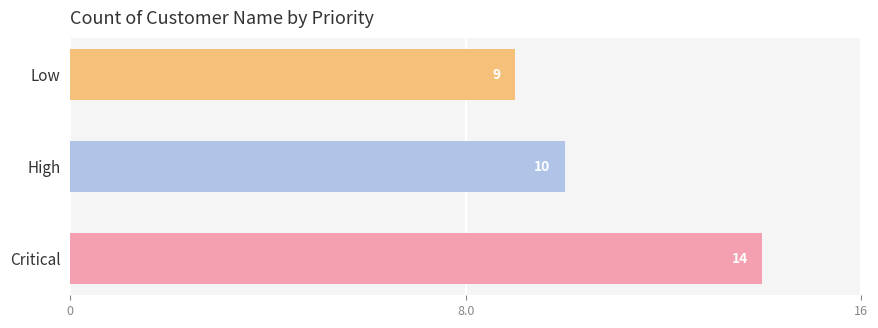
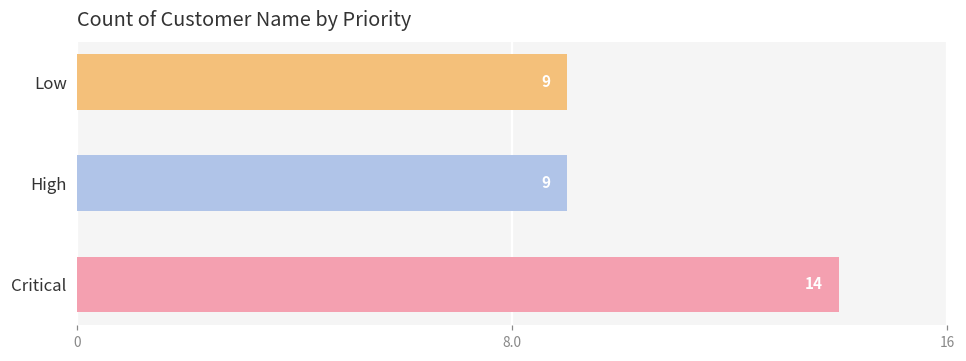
  {
    "Low": 9,
-   "High": 10,
+   "High": 9,
    "Critical": 14
  }
